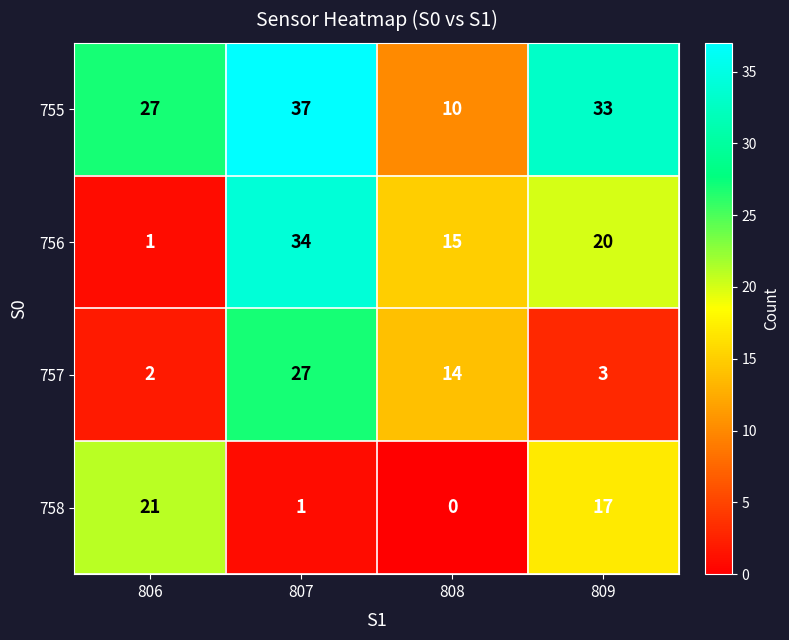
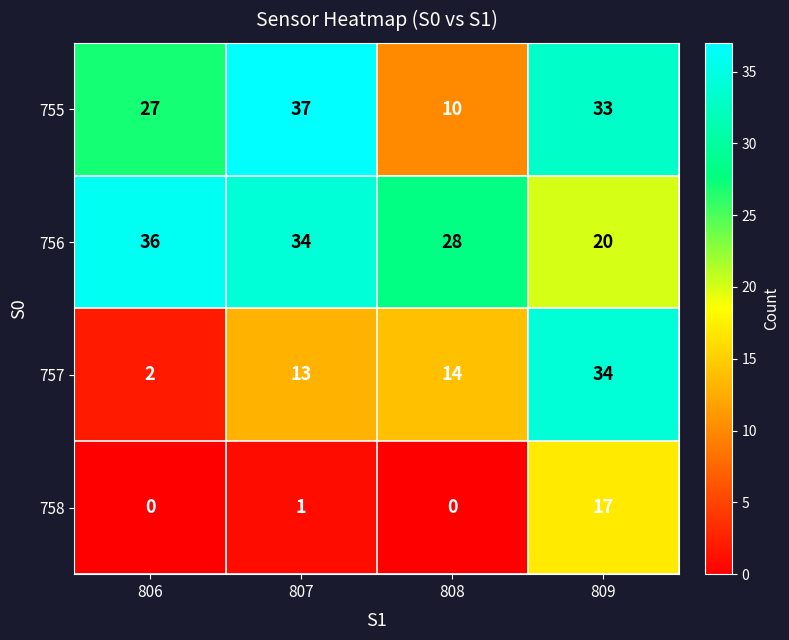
  {
    "755": {
      "806": 27,
      "807": 37,
      "808": 10,
      "809": 33
    },
    "756": {
-     "806": 1,
+     "806": 36,
      "807": 34,
-     "808": 15,
+     "808": 28,
      "809": 20
    },
    "757": {
      "806": 2,
-     "807": 27,
+     "807": 13,
      "808": 14,
-     "809": 3
+     "809": 34
    },
    "758": {
-     "806": 21,
+     "806": 0,
      "807": 1,
      "808": 0,
      "809": 17
    }
  }
